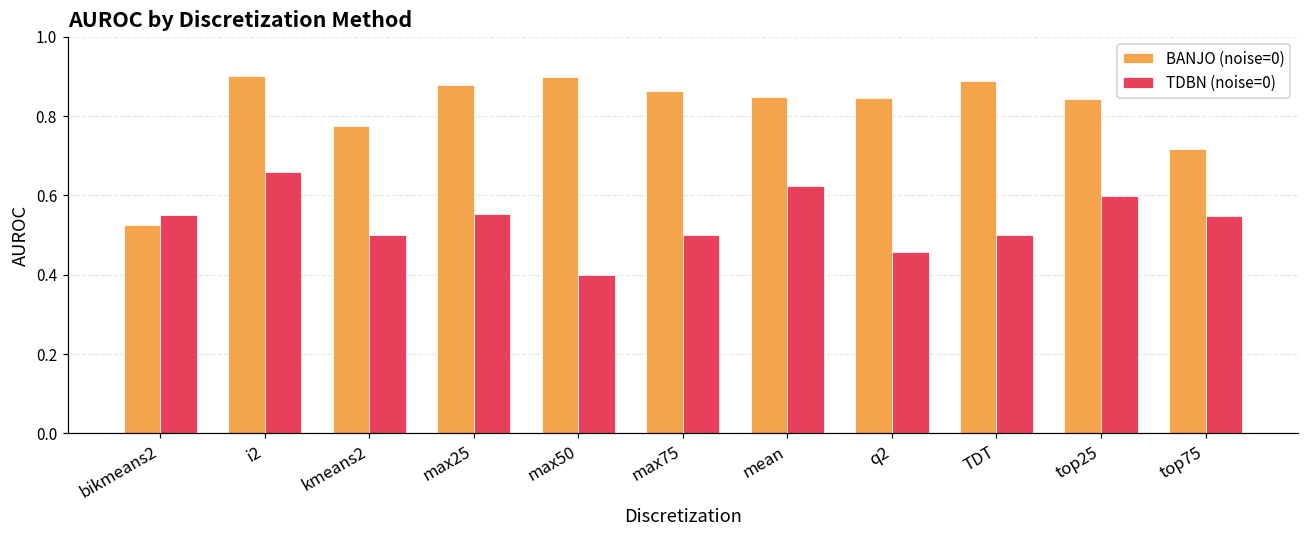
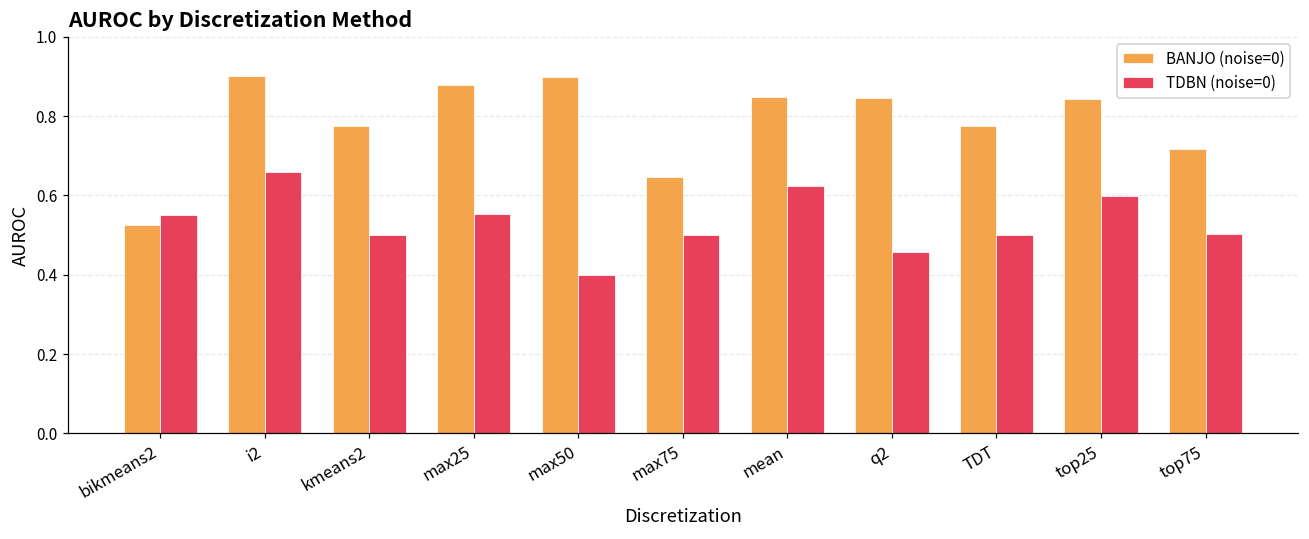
  {
    "BANJO (noise=0)": {
      "bikmeans2": 0.53,
      "i2": 0.90,
      "kmeans2": 0.78,
      "max25": 0.88,
      "max50": 0.90,
-     "max75": 0.86,
+     "max75": 0.65,
      "mean": 0.85,
      "q2": 0.85,
-     "TDT": 0.89,
+     "TDT": 0.77,
      "top25": 0.84,
      "top75": 0.72
    },
    "TDBN (noise=0)": {
      "bikmeans2": 0.55,
      "i2": 0.66,
      "kmeans2": 0.50,
      "max25": 0.55,
      "max50": 0.40,
      "max75": 0.50,
      "mean": 0.62,
      "q2": 0.46,
      "TDT": 0.50,
      "top25": 0.60,
-     "top75": 0.55
+     "top75": 0.50
    }
  }
